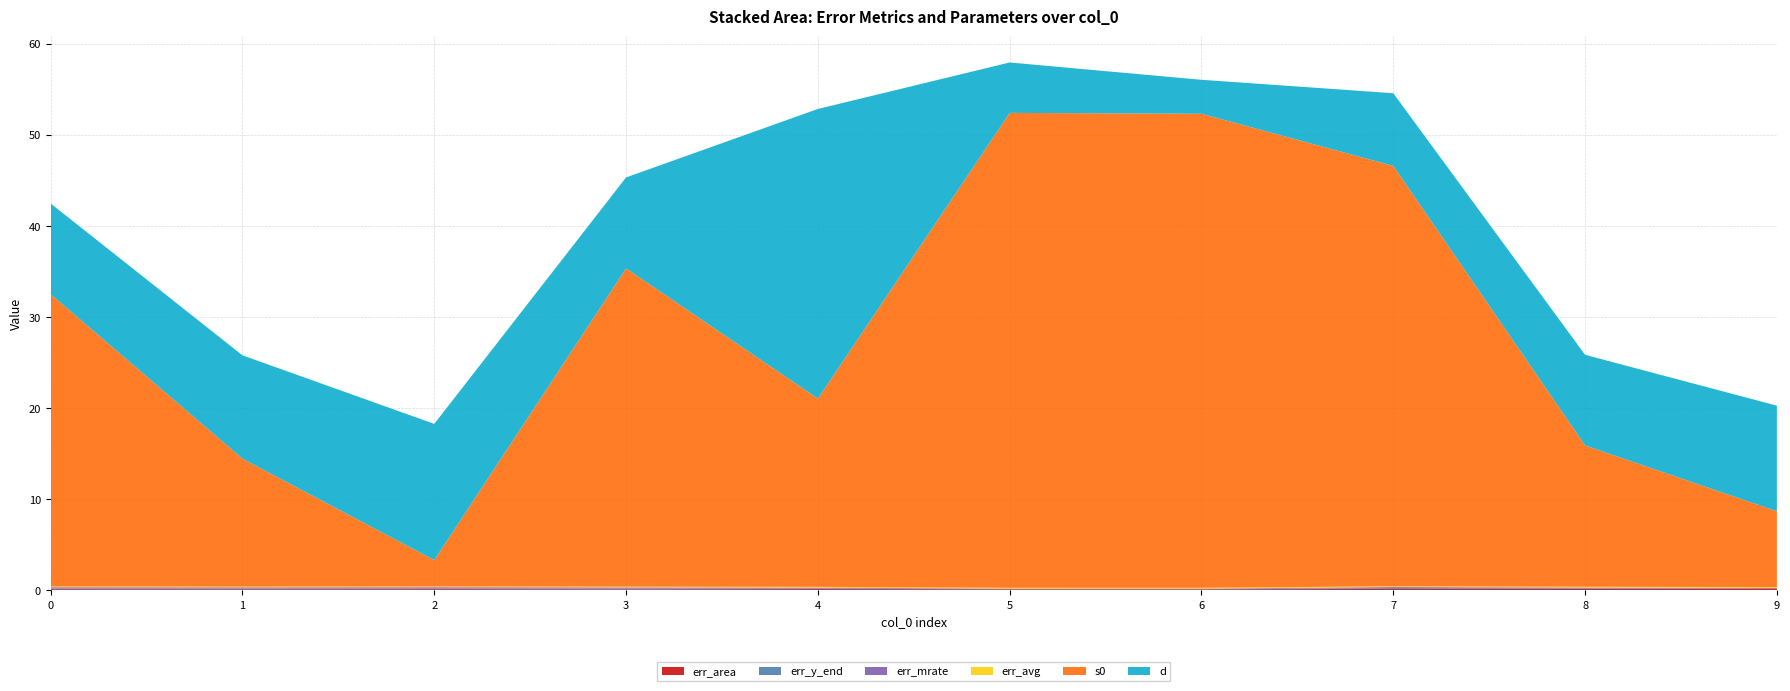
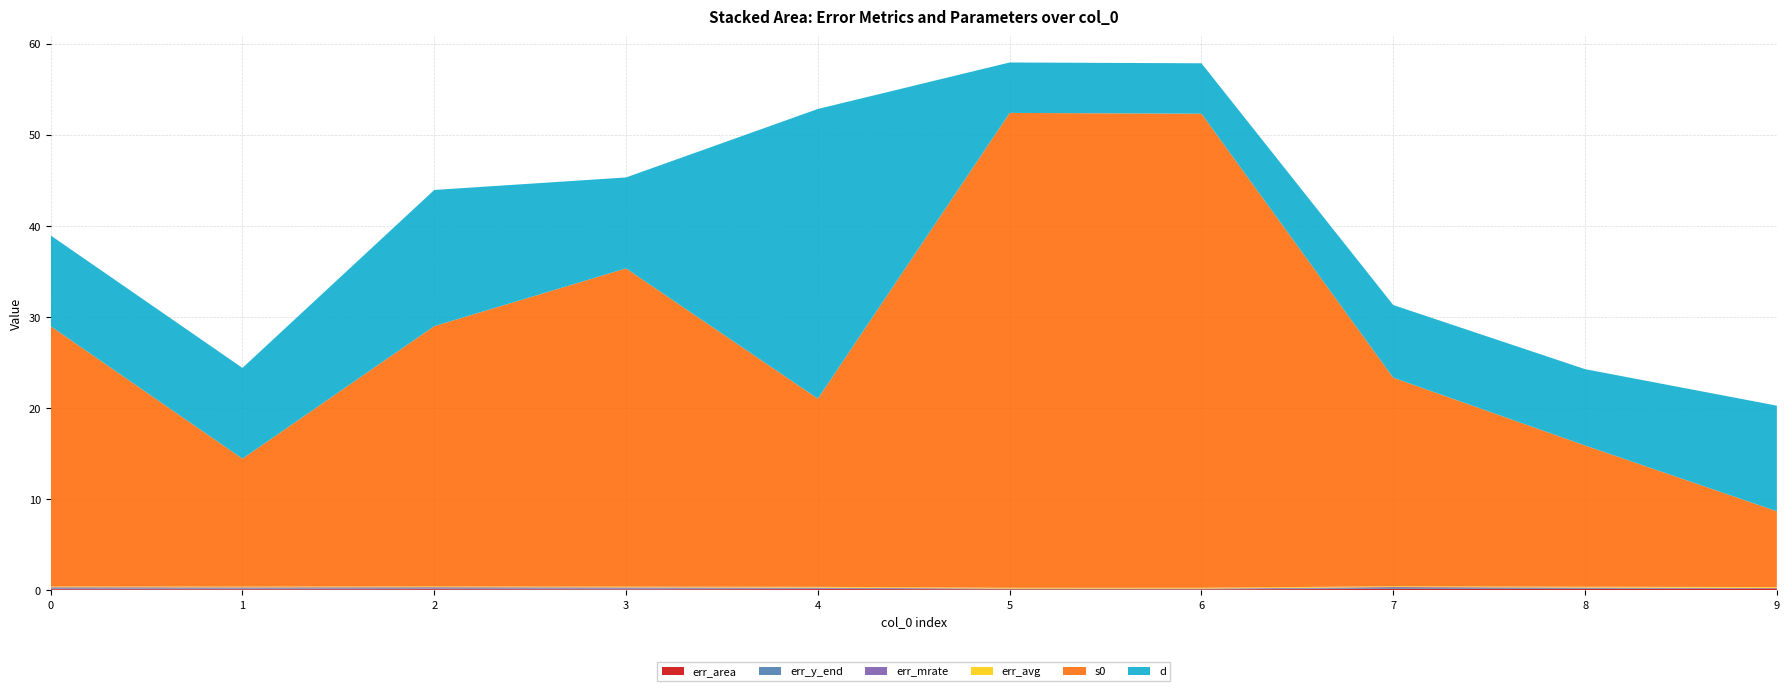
  {
    "s0": {
-     "0": 32,
+     "0": 29,
      "1": 14,
-     "2": 3,
+     "2": 29,
      "3": 35,
      "4": 21,
      "5": 52,
      "6": 52,
-     "7": 46,
+     "7": 23,
      "8": 16,
      "9": 8
    },
    "d": {
      "0": 10,
-     "1": 11,
+     "1": 10,
      "2": 15,
      "3": 10,
      "4": 32,
      "5": 6,
-     "6": 4,
+     "6": 6,
      "7": 8,
-     "8": 10,
+     "8": 8,
      "9": 12
    }
  }
